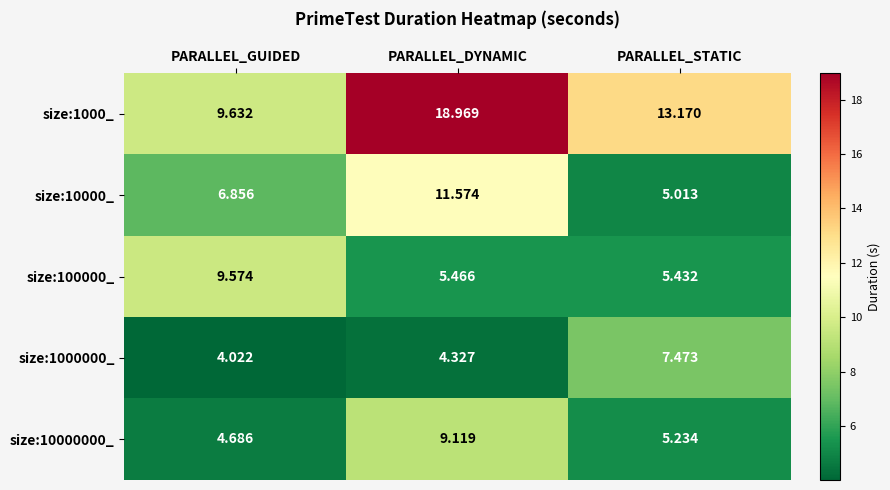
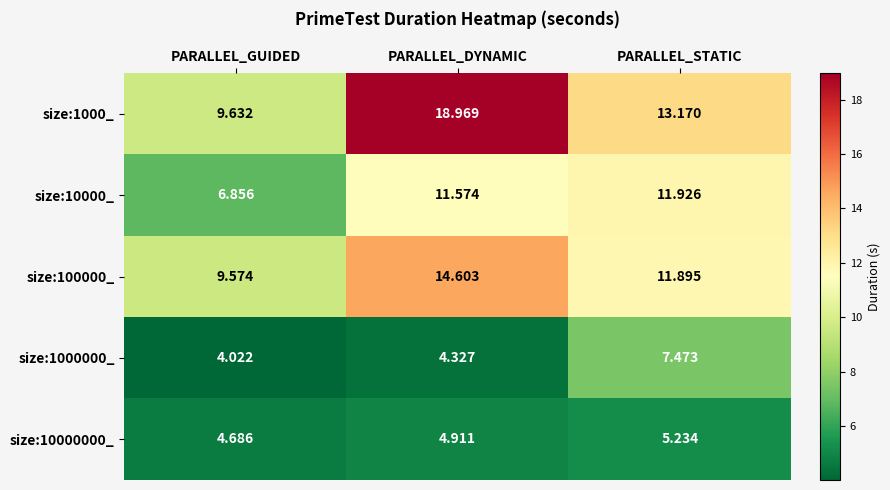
  {
    "size:1000_": {
      "PARALLEL_GUIDED": 9.632,
      "PARALLEL_DYNAMIC": 18.969,
      "PARALLEL_STATIC": 13.170
    },
    "size:10000_": {
      "PARALLEL_GUIDED": 6.856,
      "PARALLEL_DYNAMIC": 11.574,
-     "PARALLEL_STATIC": 5.013
+     "PARALLEL_STATIC": 11.926
    },
    "size:100000_": {
      "PARALLEL_GUIDED": 9.574,
-     "PARALLEL_DYNAMIC": 5.466,
-     "PARALLEL_STATIC": 5.432
+     "PARALLEL_DYNAMIC": 14.603,
+     "PARALLEL_STATIC": 11.895
    },
    "size:1000000_": {
      "PARALLEL_GUIDED": 4.022,
      "PARALLEL_DYNAMIC": 4.327,
      "PARALLEL_STATIC": 7.473
    },
    "size:10000000_": {
      "PARALLEL_GUIDED": 4.686,
-     "PARALLEL_DYNAMIC": 9.119,
+     "PARALLEL_DYNAMIC": 4.911,
      "PARALLEL_STATIC": 5.234
    }
  }
